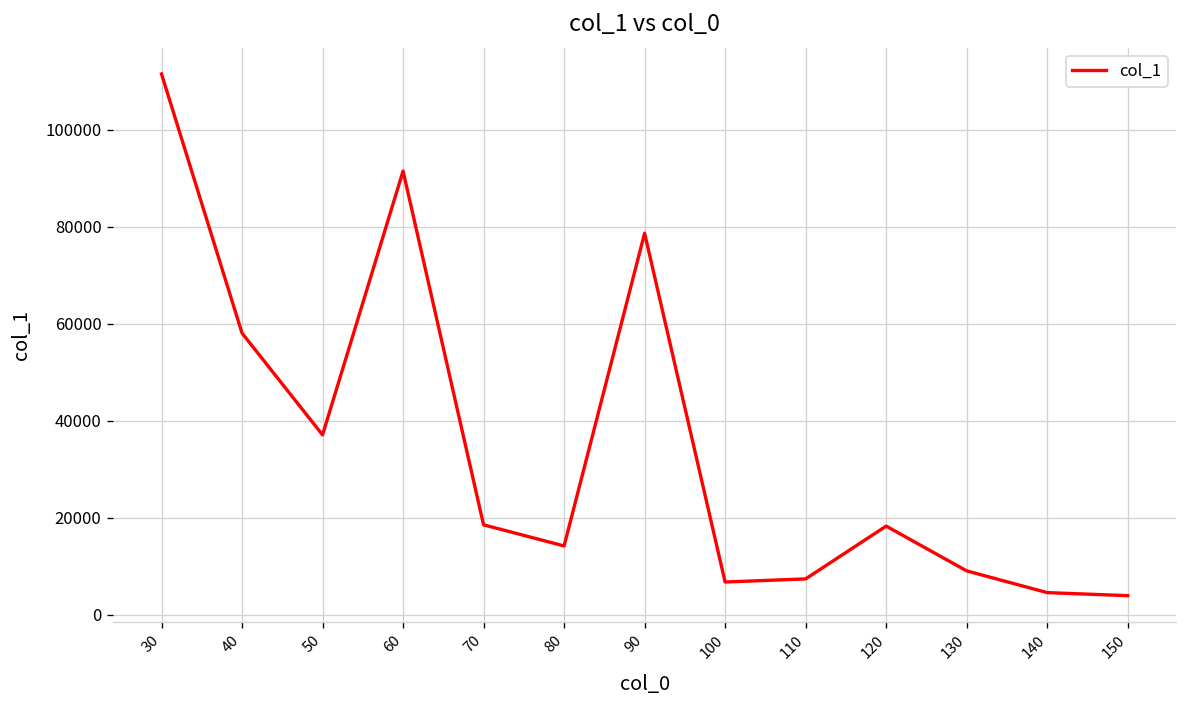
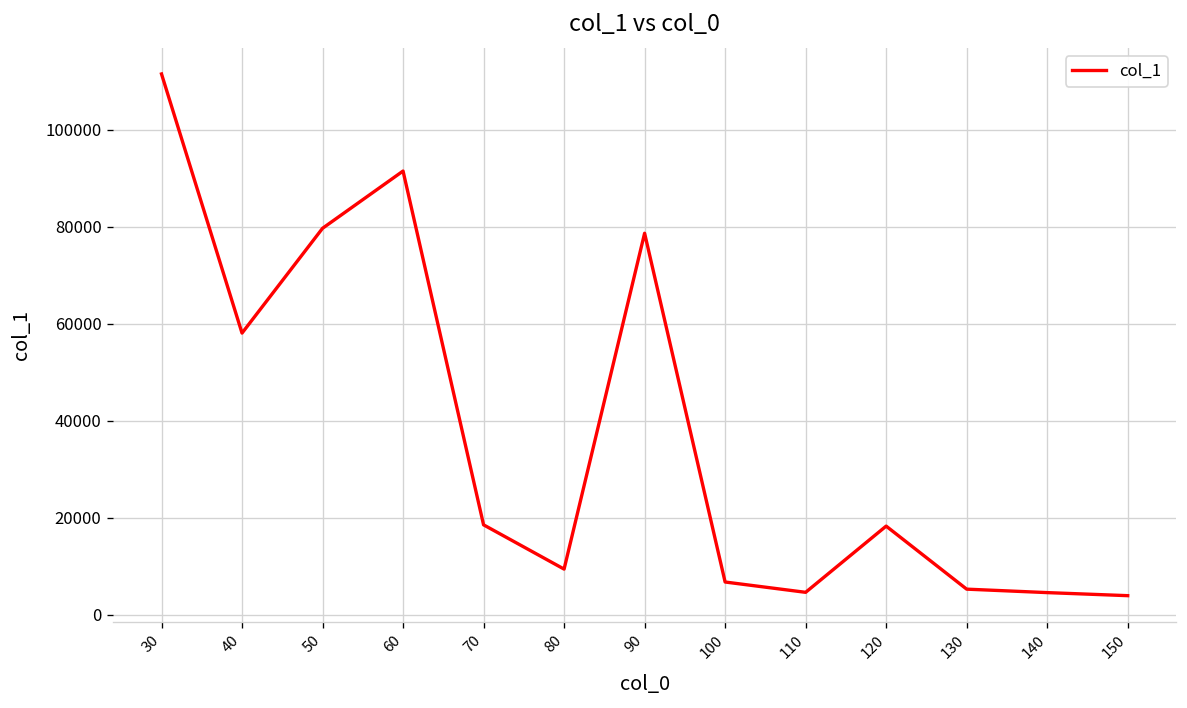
  {
    "30": 111000,
    "40": 58000,
-   "50": 37000,
+   "50": 80000,
    "60": 91000,
    "70": 19000,
-   "80": 14000,
+   "80": 9000,
    "90": 79000,
    "100": 7000,
-   "110": 7000,
+   "110": 5000,
    "120": 18000,
-   "130": 9000,
+   "130": 5000,
    "140": 5000,
    "150": 4000
  }
